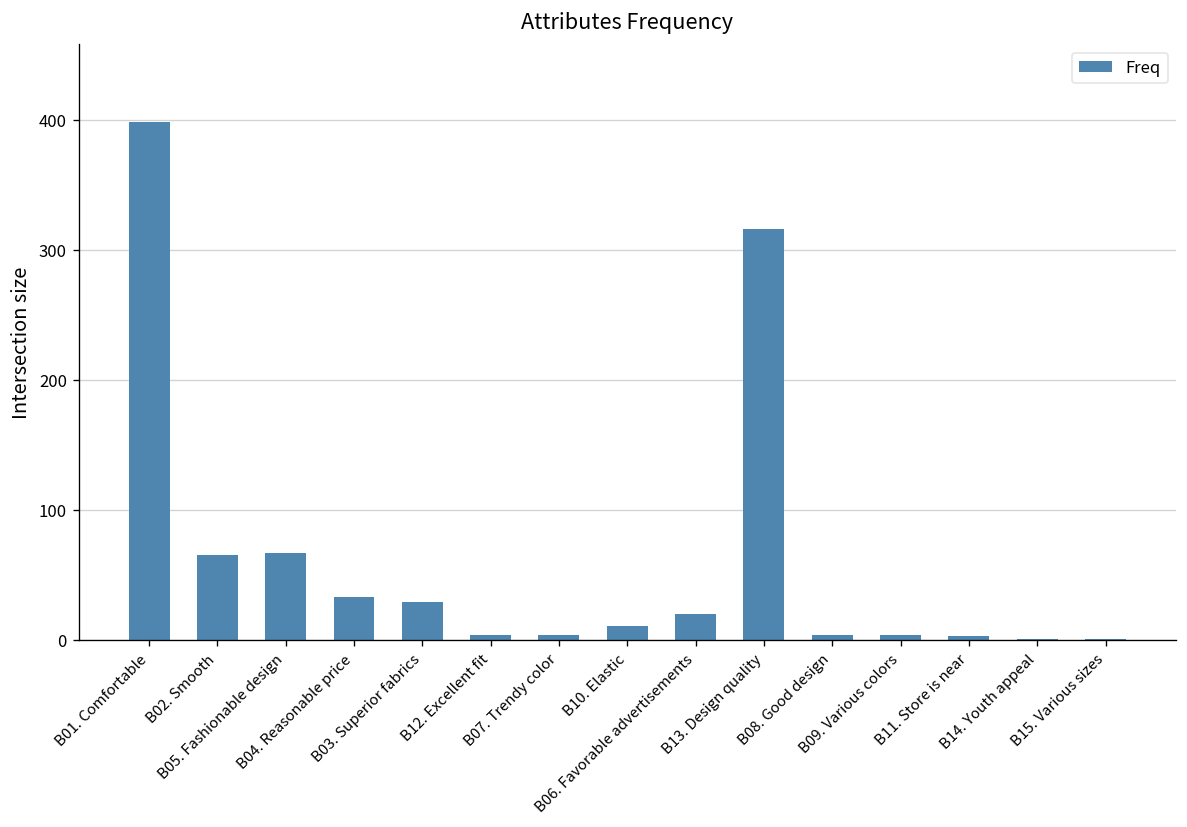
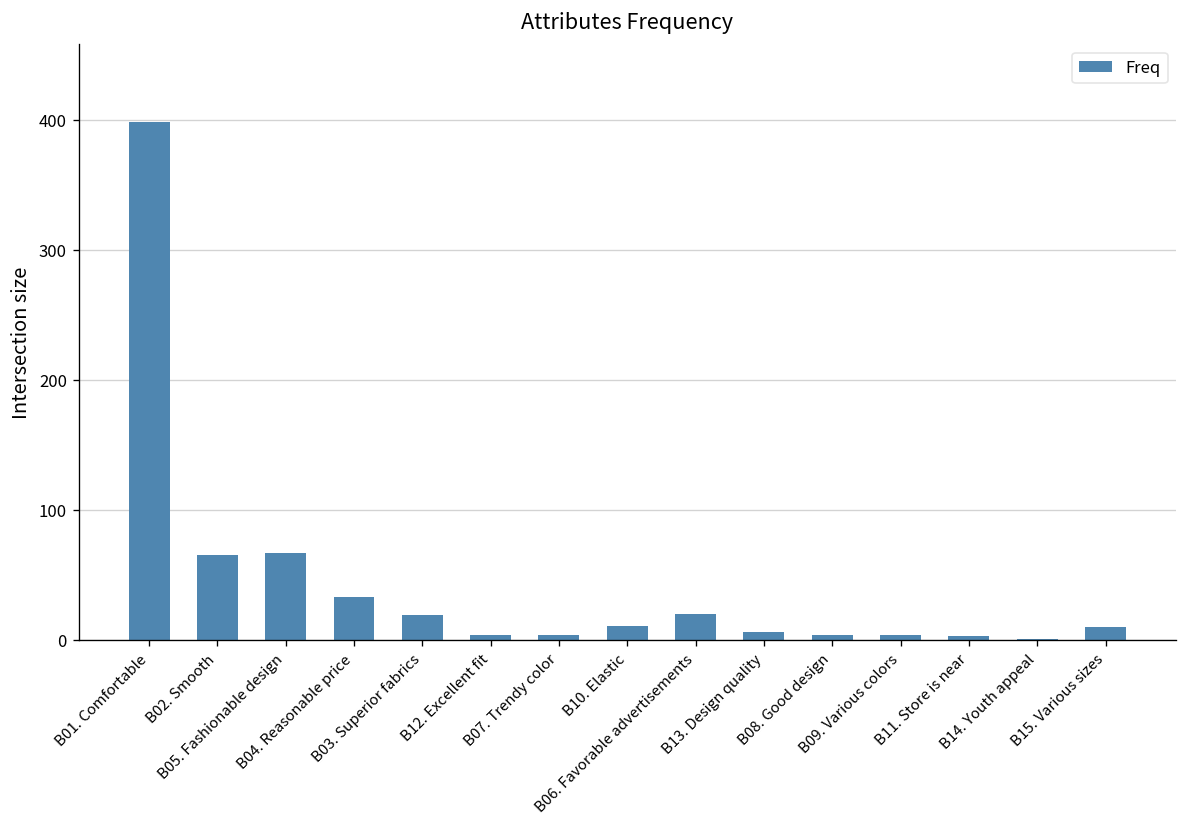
  {
    "B01. Comfortable": 398,
    "B02. Smooth": 65,
    "B05. Fashionable design": 67,
    "B04. Reasonable price": 33,
-   "B03. Superior fabrics": 29,
+   "B03. Superior fabrics": 19,
    "B12. Excellent fit": 4,
    "B07. Trendy color": 4,
    "B10. Elastic": 11,
    "B06. Favorable advertisements": 20,
-   "B13. Design quality": 316,
+   "B13. Design quality": 6,
    "B08. Good design": 4,
    "B09. Various colors": 4,
    "B11. Store is near": 3,
-   "B15. Various sizes": 1
+   "B15. Various sizes": 10
  }
